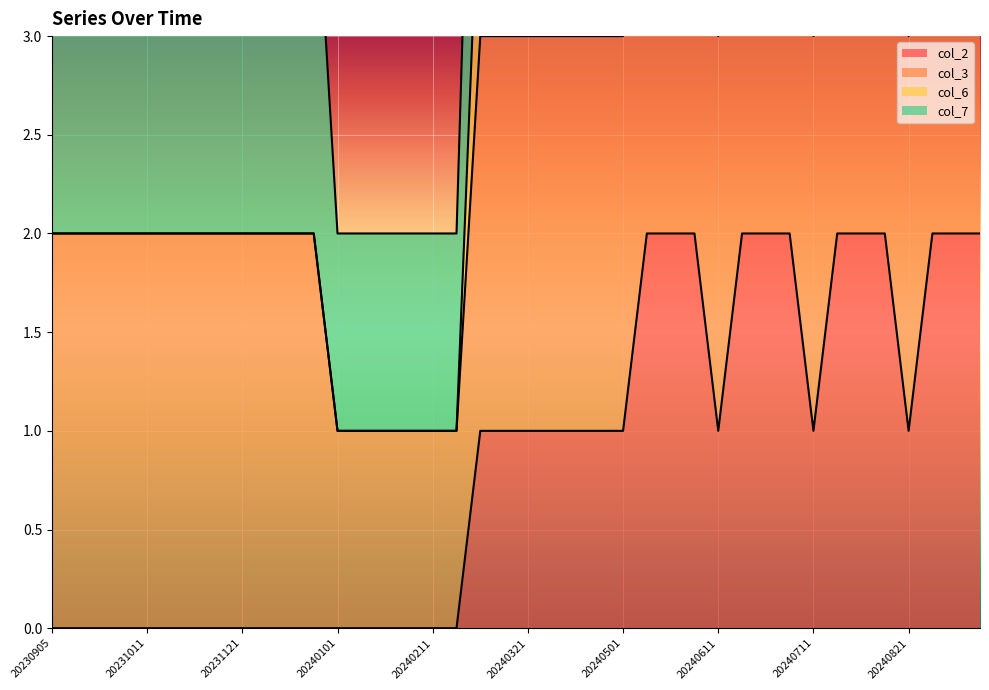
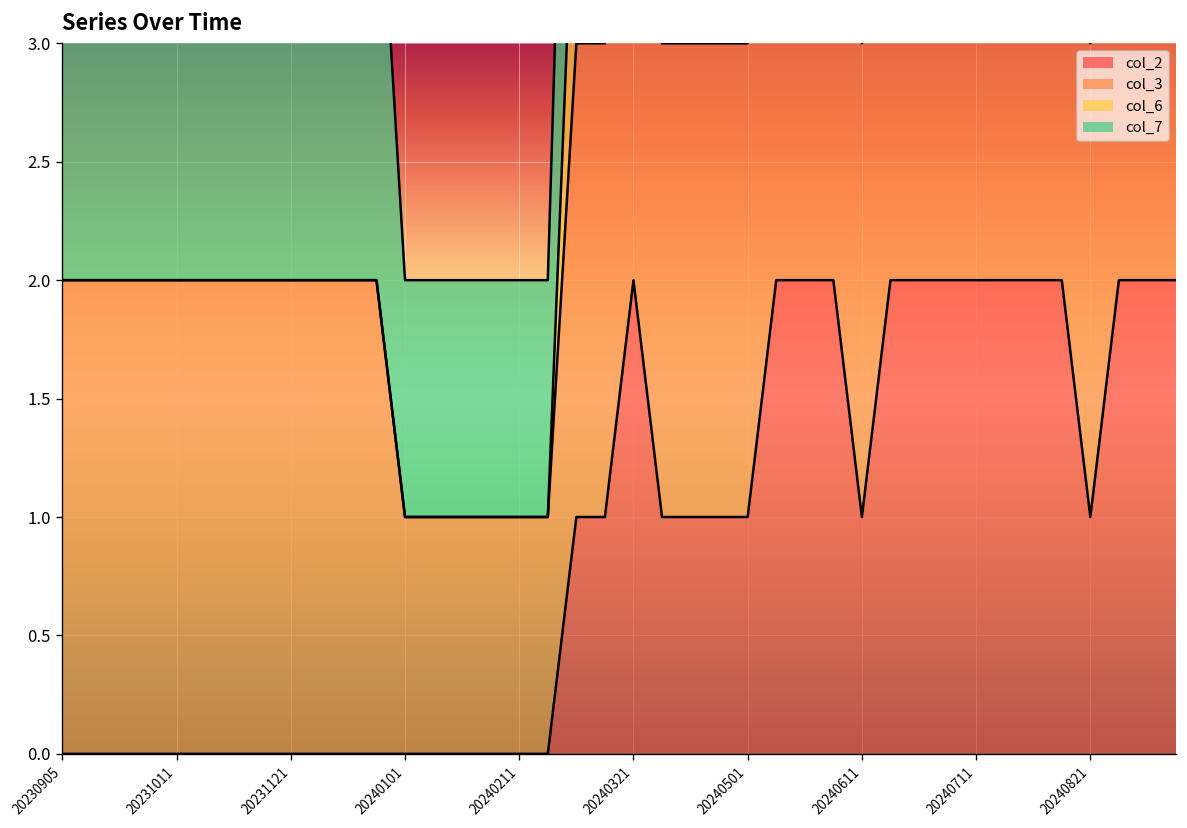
  {
    "col_2": {
      "20230905": 0,
      "20231011": 0,
      "20231121": 0,
      "20240101": 0,
      "20240211": 0,
-     "20240321": 1,
+     "20240321": 2,
      "20240501": 1,
      "20240611": 1,
-     "20240711": 1,
+     "20240711": 2,
      "20240821": 1
    },
    "col_3": {
      "20240501": 2,
      "20240611": 2,
      "20240821": 2
    },
    "col_7": {
      "20240101": 1,
      "20240211": 1
    }
  }
